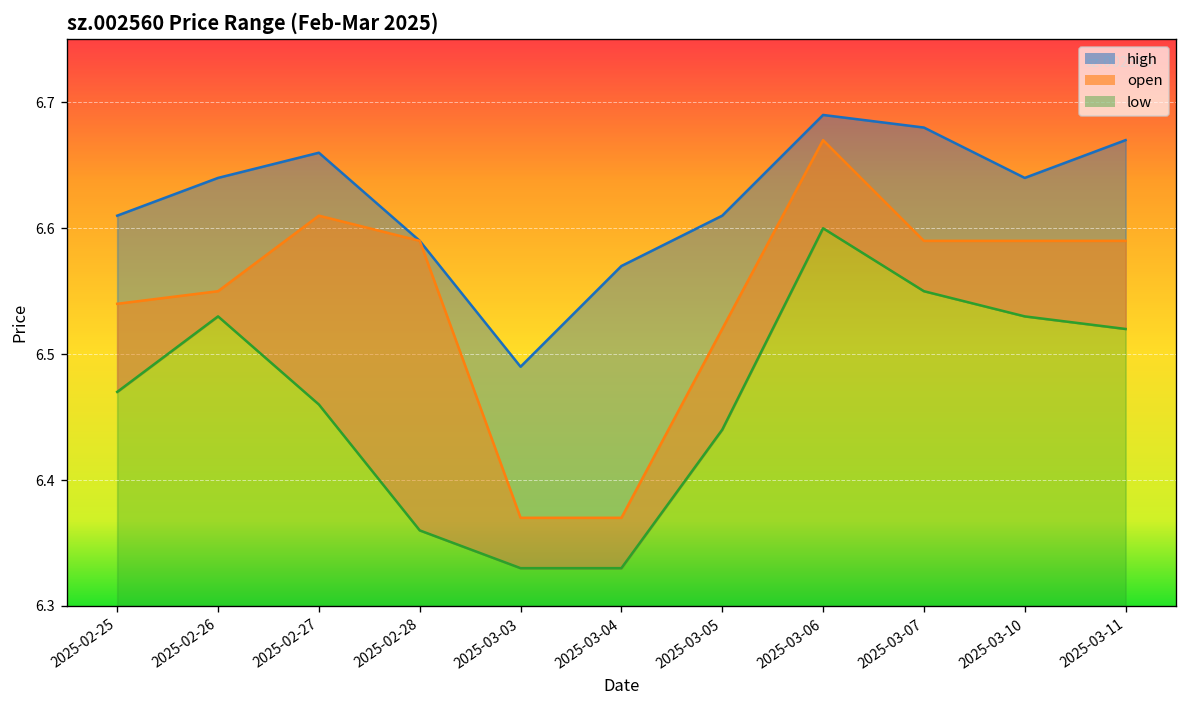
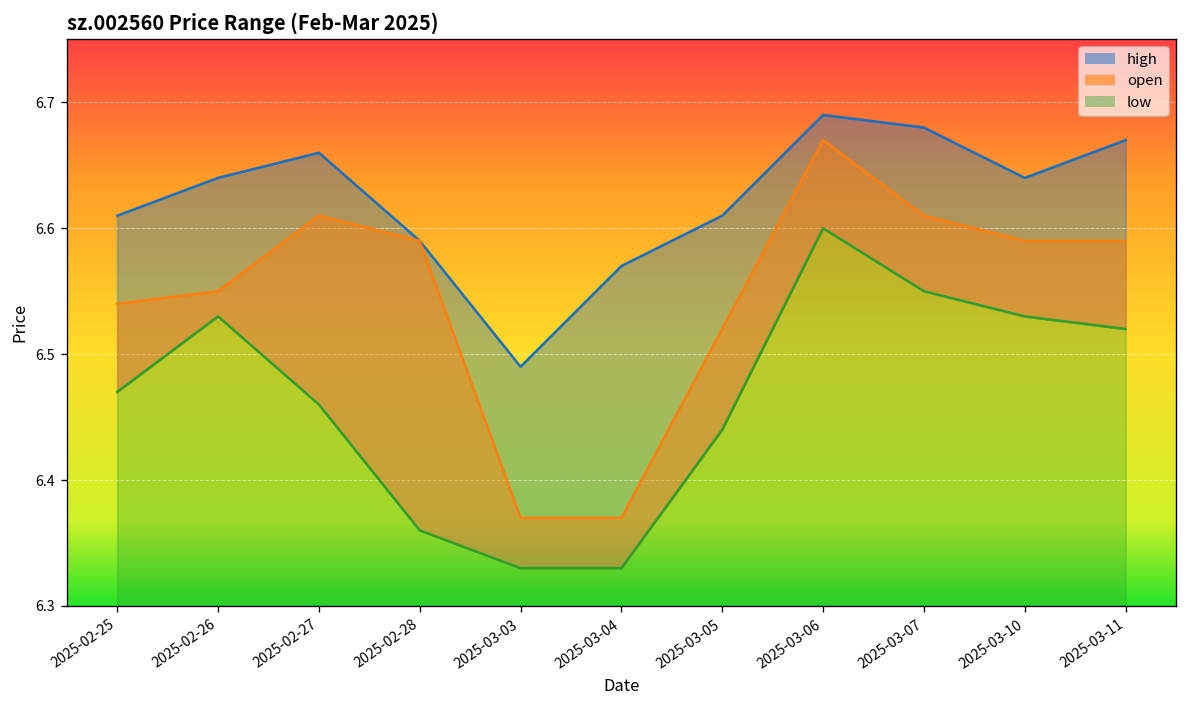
  {
    "high": {
      "2025-02-25": 6.61,
      "2025-02-26": 6.64,
      "2025-02-27": 6.66,
      "2025-03-03": 6.49,
      "2025-03-04": 6.57,
      "2025-03-05": 6.61,
      "2025-03-06": 6.69,
      "2025-03-07": 6.68,
      "2025-03-10": 6.64,
      "2025-03-11": 6.67
    },
    "open": {
      "2025-02-25": 6.54,
      "2025-02-26": 6.55,
      "2025-02-27": 6.61,
      "2025-03-03": 6.37,
      "2025-03-04": 6.37,
      "2025-03-05": 6.52,
      "2025-03-06": 6.67,
-     "2025-03-07": 6.59,
+     "2025-03-07": 6.61,
      "2025-03-10": 6.59,
      "2025-03-11": 6.59
    },
    "low": {
      "2025-02-25": 6.47,
      "2025-02-26": 6.53,
      "2025-02-27": 6.46,
      "2025-02-28": 6.36,
      "2025-03-03": 6.33,
      "2025-03-04": 6.33,
      "2025-03-05": 6.44,
      "2025-03-06": 6.60,
      "2025-03-07": 6.55,
      "2025-03-10": 6.53,
      "2025-03-11": 6.52
    }
  }
